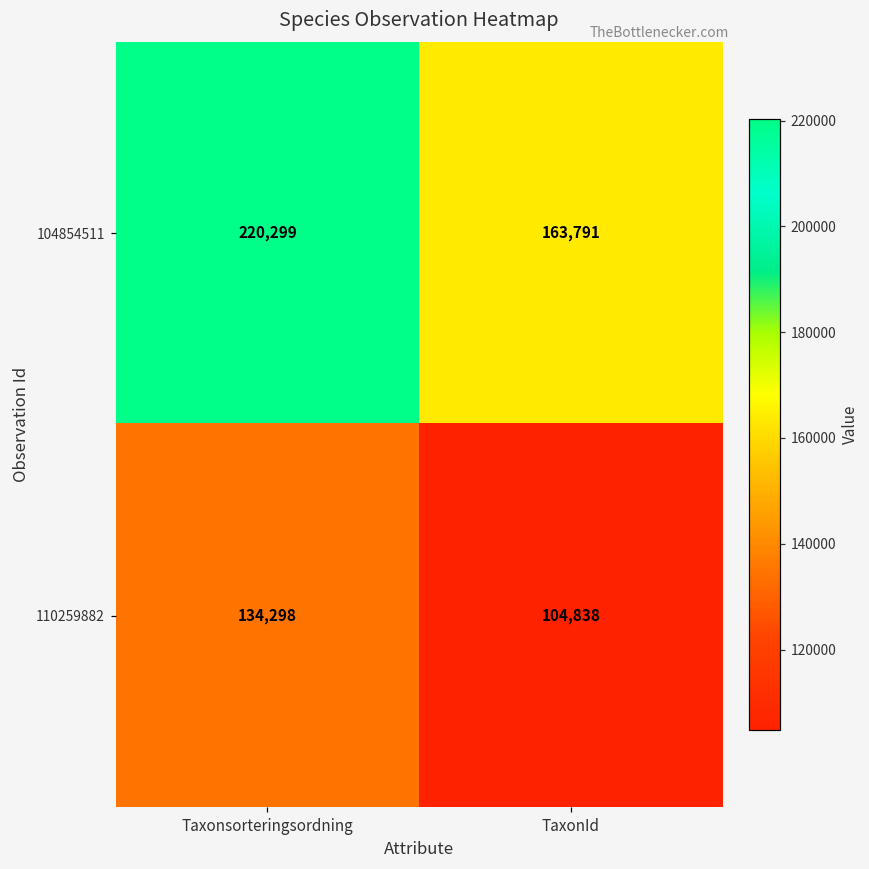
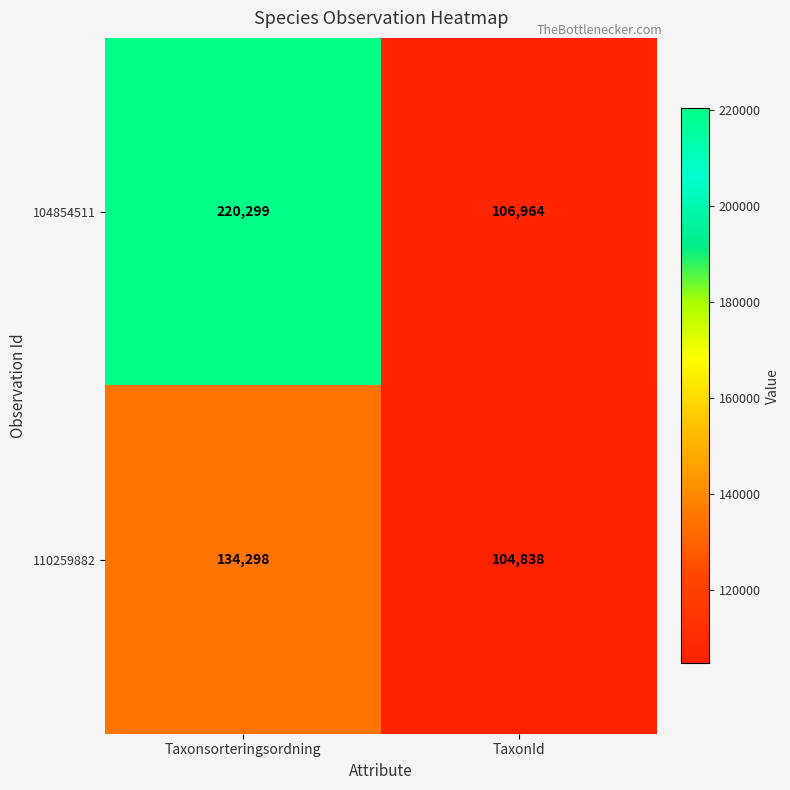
  {
    "104854511": {
      "Taxonsorteringsordning": "220,299",
-     "TaxonId": "163,791"
+     "TaxonId": "106,964"
    },
    "110259882": {
      "Taxonsorteringsordning": "134,298",
      "TaxonId": "104,838"
    }
  }
